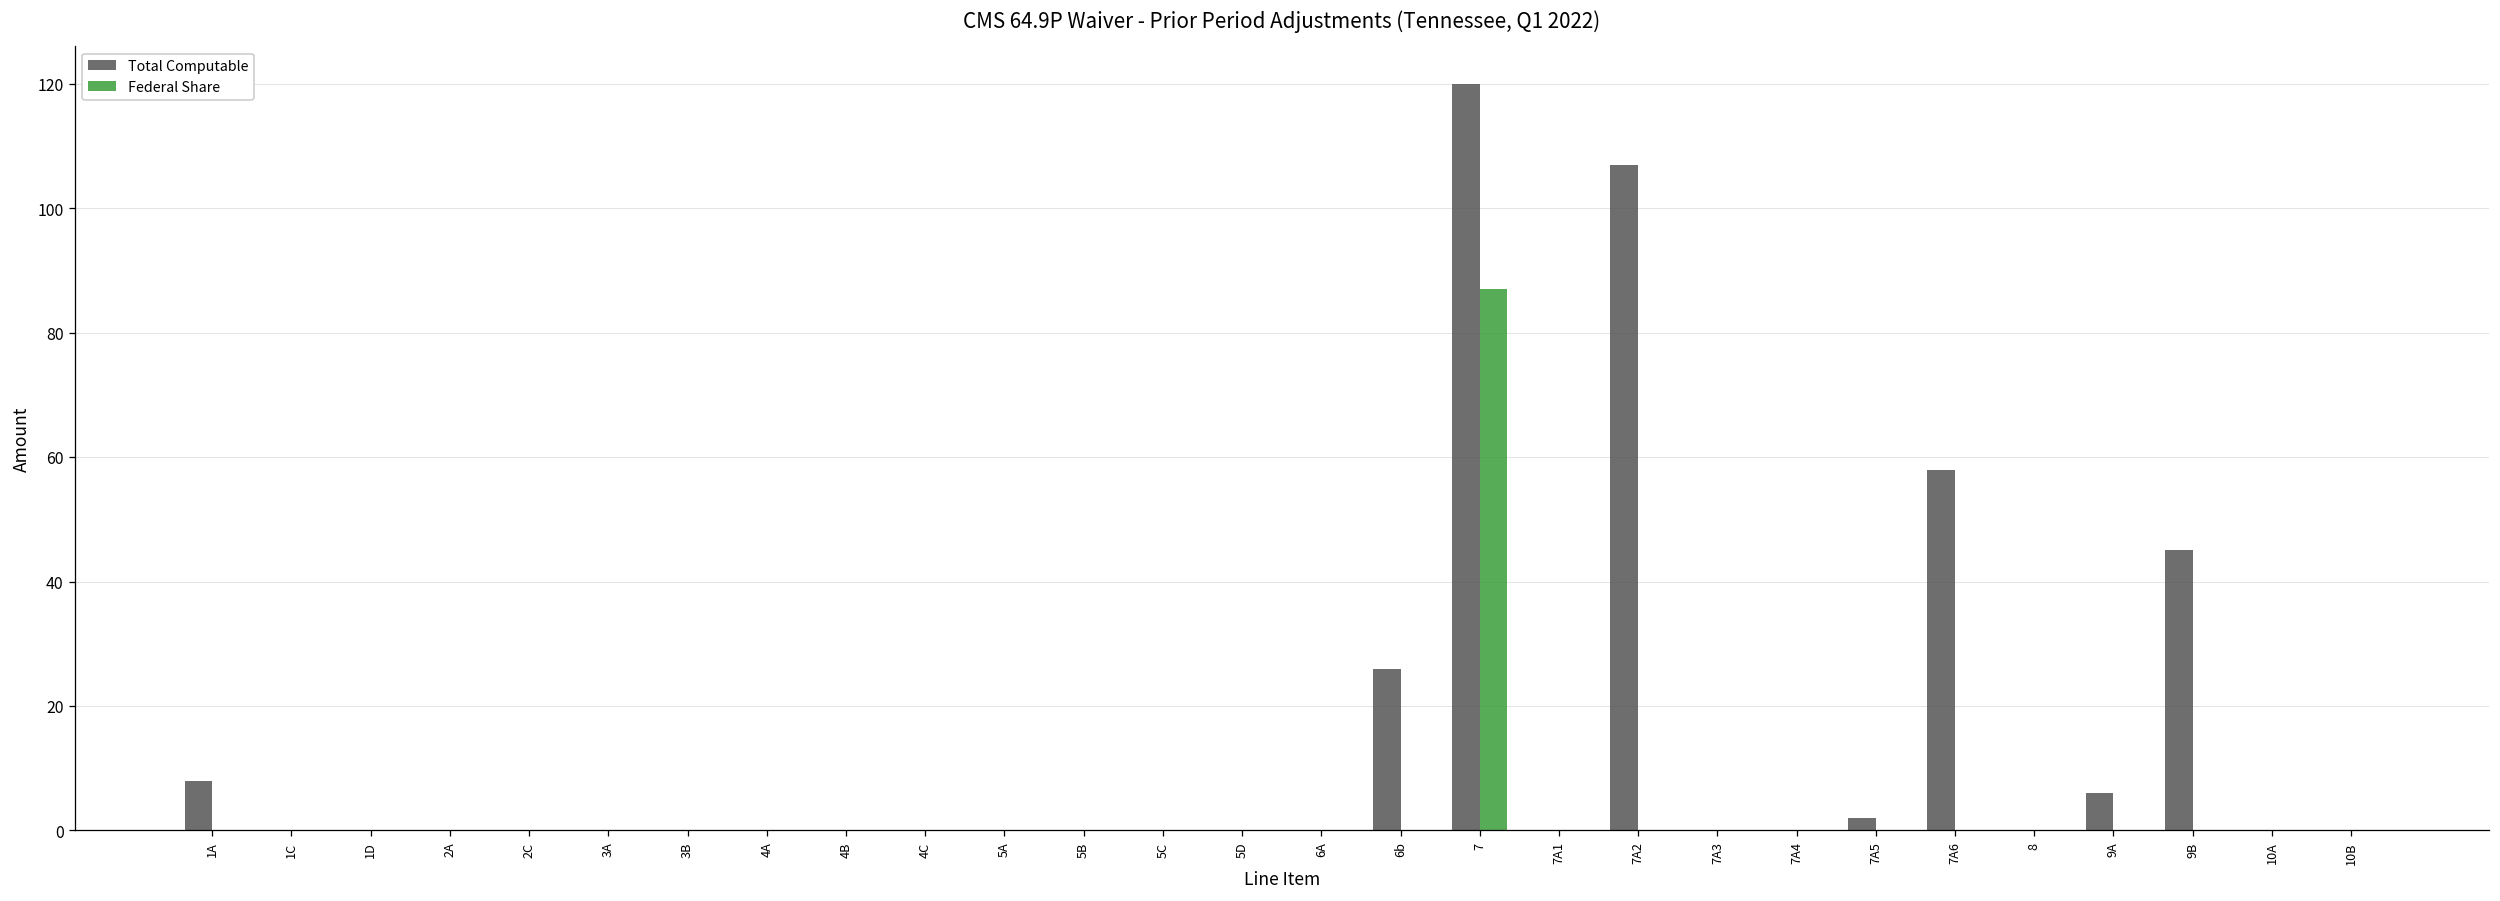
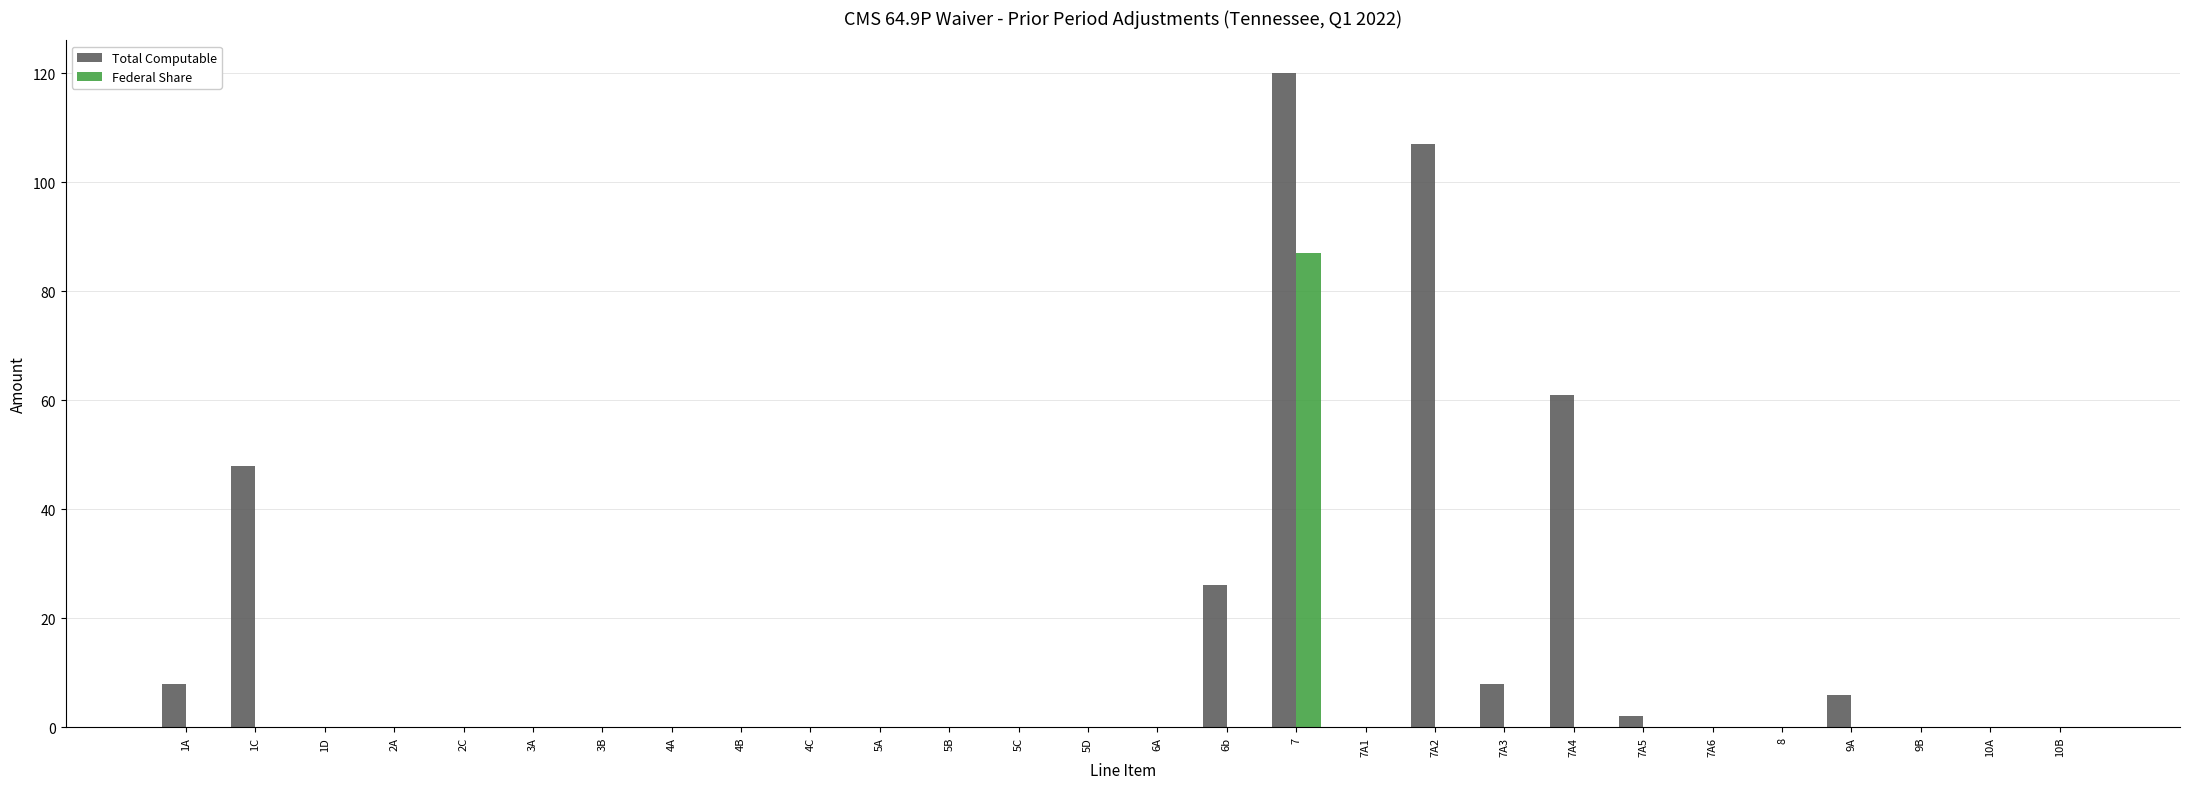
  {
    "Total Computable": {
      "1A": 8,
-     "1C": 0,
+     "1C": 48,
      "1D": 0,
      "2A": 0,
      "2C": 0,
      "3A": 0,
      "3B": 0,
      "4A": 0,
      "4B": 0,
      "4C": 0,
      "5A": 0,
      "5B": 0,
      "5C": 0,
      "5D": 0,
      "6A": 0,
      "6b": 26,
      "7": 120,
      "7A1": 0,
      "7A2": 107,
-     "7A3": 0,
-     "7A4": 0,
+     "7A3": 8,
+     "7A4": 61,
      "7A5": 2,
-     "7A6": 58,
+     "7A6": 0,
      "8": 0,
      "9A": 6,
-     "9B": 45,
+     "9B": 0,
      "10A": 0,
      "10B": 0
    },
    "Federal Share": {
      "1A": 0,
      "1C": 0,
      "1D": 0,
      "2A": 0,
      "2C": 0,
      "3A": 0,
      "3B": 0,
      "4A": 0,
      "4B": 0,
      "4C": 0,
      "5A": 0,
      "5B": 0,
      "5C": 0,
      "5D": 0,
      "6A": 0,
      "6b": 0,
      "7": 87,
      "7A1": 0,
      "7A2": 0,
      "7A3": 0,
      "7A4": 0,
      "7A5": 0,
      "7A6": 0,
      "8": 0,
      "9A": 0,
      "9B": 0,
      "10A": 0,
      "10B": 0
    }
  }
